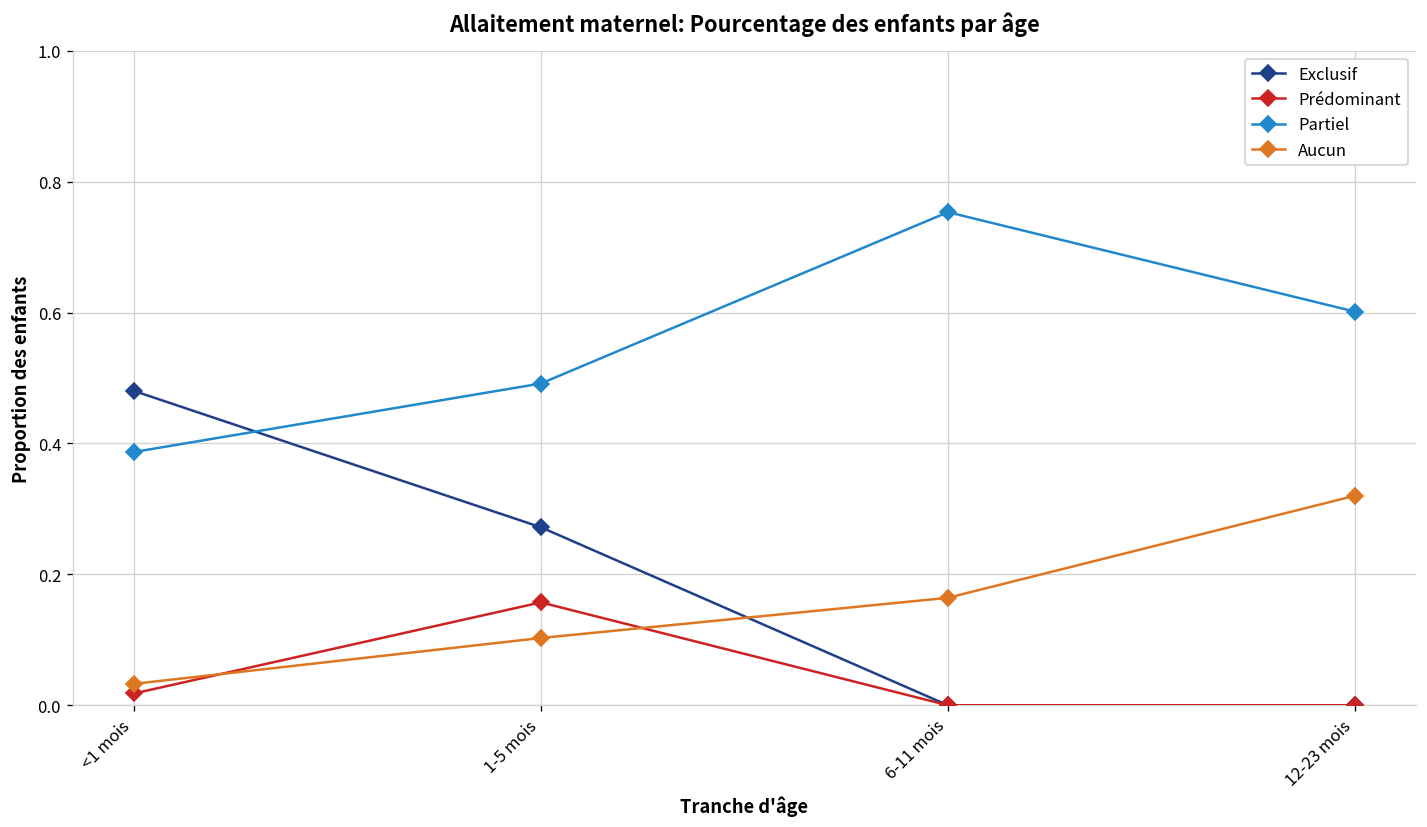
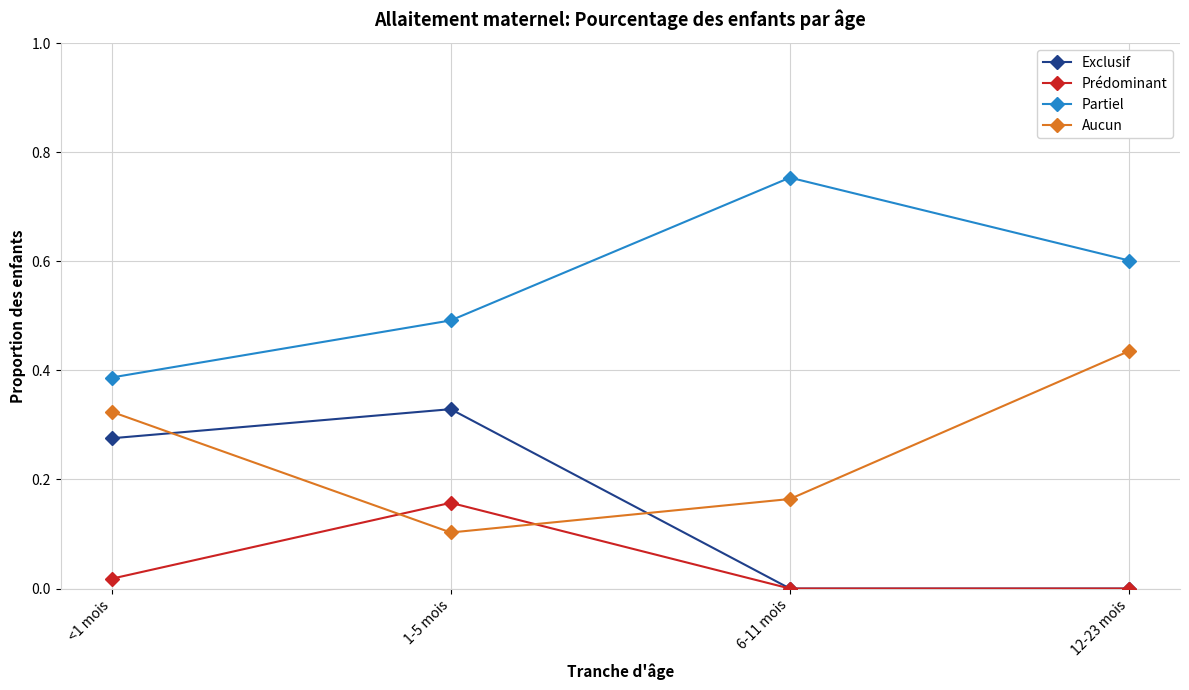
  {
    "Exclusif": {
-     "<1 mois": 0.48,
-     "1-5 mois": 0.27
+     "<1 mois": 0.28,
+     "1-5 mois": 0.33
    },
    "Prédominant": {
      "<1 mois": 0.02,
      "1-5 mois": 0.16
    },
    "Partiel": {
      "<1 mois": 0.39,
      "1-5 mois": 0.49,
      "6-11 mois": 0.75,
      "12-23 mois": 0.60
    },
    "Aucun": {
-     "<1 mois": 0.03,
+     "<1 mois": 0.32,
      "1-5 mois": 0.10,
      "6-11 mois": 0.16,
-     "12-23 mois": 0.32
+     "12-23 mois": 0.44
    }
  }
